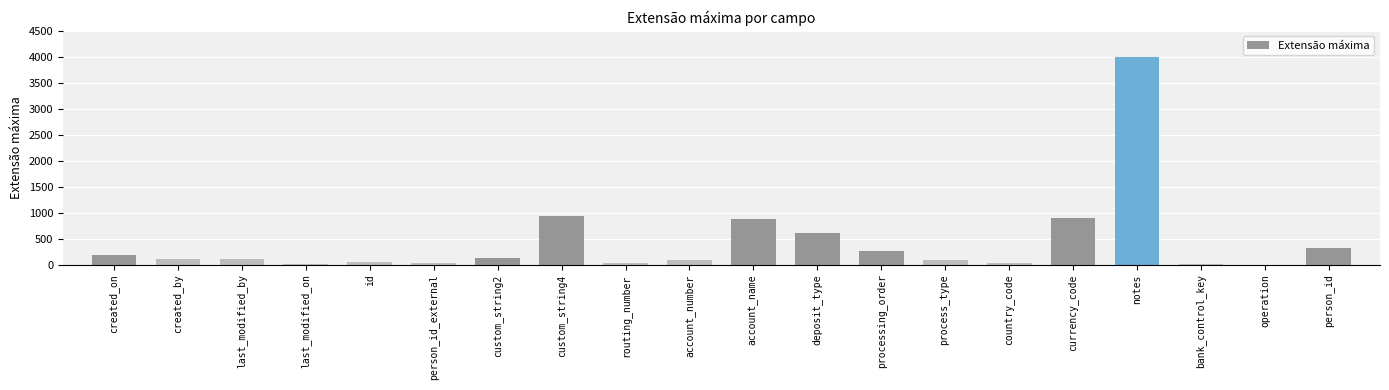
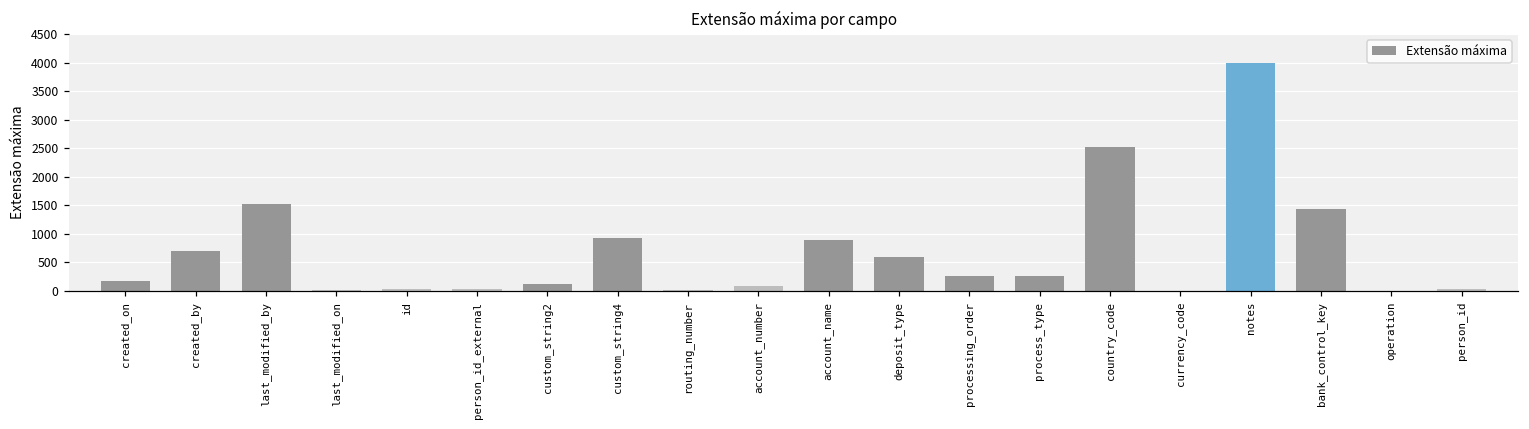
  {
    "created_on": 200,
-   "created_by": 100,
-   "last_modified_by": 100,
+   "created_by": 700,
+   "last_modified_by": 1500,
    "custom_string2": 100,
    "custom_string4": 900,
    "account_number": 100,
    "account_name": 900,
    "deposit_type": 600,
    "processing_order": 300,
-   "process_type": 100,
-   "country_code": 0,
-   "currency_code": 900,
+   "process_type": 300,
+   "country_code": 2500,
+   "currency_code": 0,
    "notes": 4000,
-   "bank_control_key": 0,
+   "bank_control_key": 1400,
    "operation": 0,
-   "person_id": 300
+   "person_id": 0
  }
